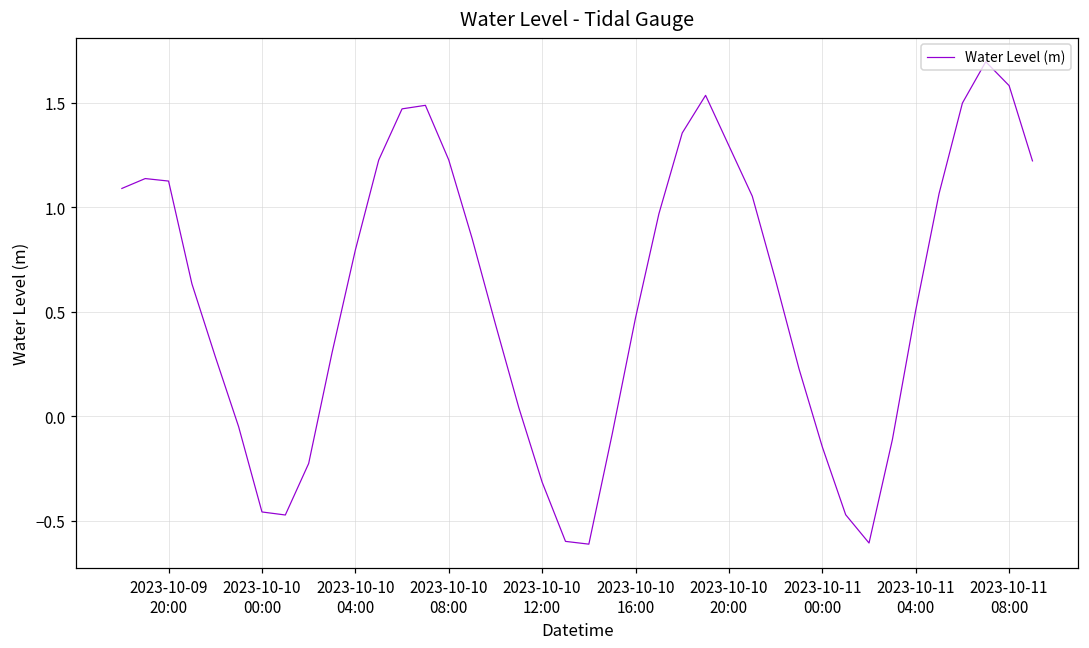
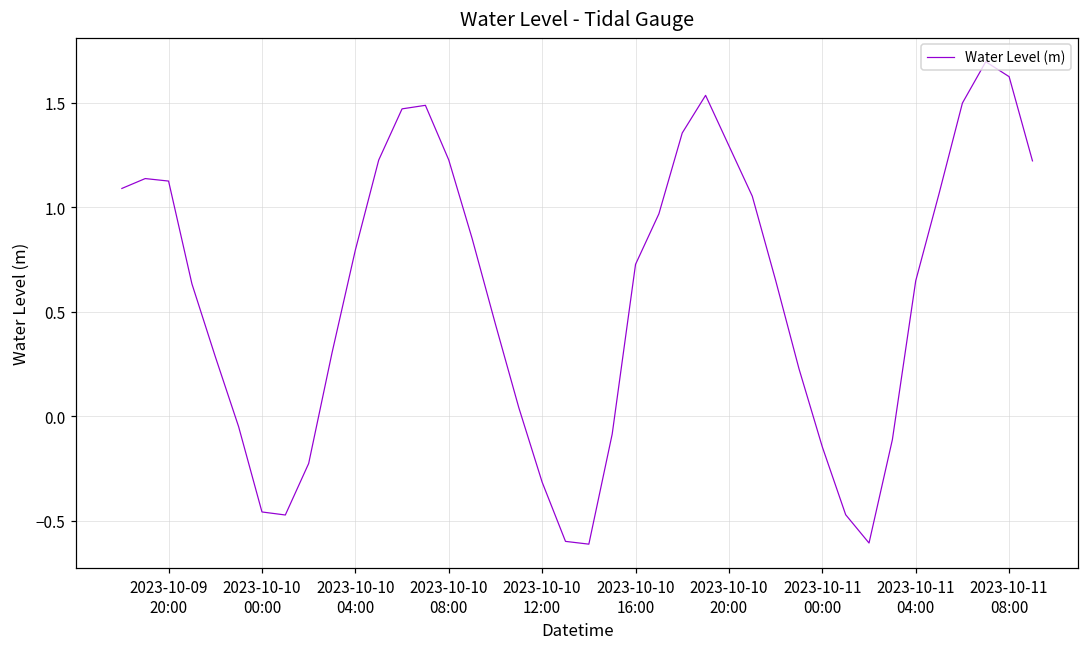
  {
    "2023-10-09 20:00": 1.12,
    "2023-10-10 00:00": -0.46,
    "2023-10-10 04:00": 0.79,
    "2023-10-10 08:00": 1.23,
    "2023-10-10 12:00": -0.32,
-   "2023-10-10 16:00": 0.47,
+   "2023-10-10 16:00": 0.73,
    "2023-10-10 20:00": 1.29,
    "2023-10-11 00:00": -0.15,
-   "2023-10-11 04:00": 0.51,
-   "2023-10-11 08:00": 1.58
+   "2023-10-11 04:00": 0.65,
+   "2023-10-11 08:00": 1.62
  }
